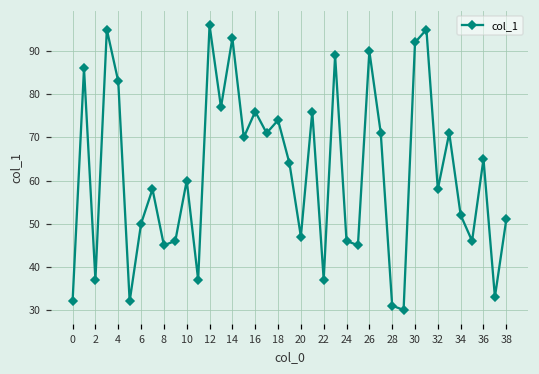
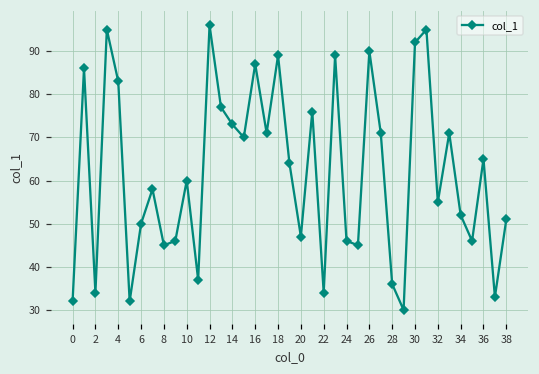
  {
    "0": 32,
-   "2": 37,
+   "2": 34,
    "4": 83,
    "6": 50,
    "8": 45,
    "10": 60,
    "12": 96,
-   "14": 93,
-   "16": 76,
-   "18": 74,
+   "14": 73,
+   "16": 87,
+   "18": 89,
    "20": 47,
-   "22": 37,
+   "22": 34,
    "24": 46,
    "26": 90,
-   "28": 31,
+   "28": 36,
    "30": 92,
-   "32": 58,
+   "32": 55,
    "34": 52,
    "36": 65,
    "38": 51
  }
